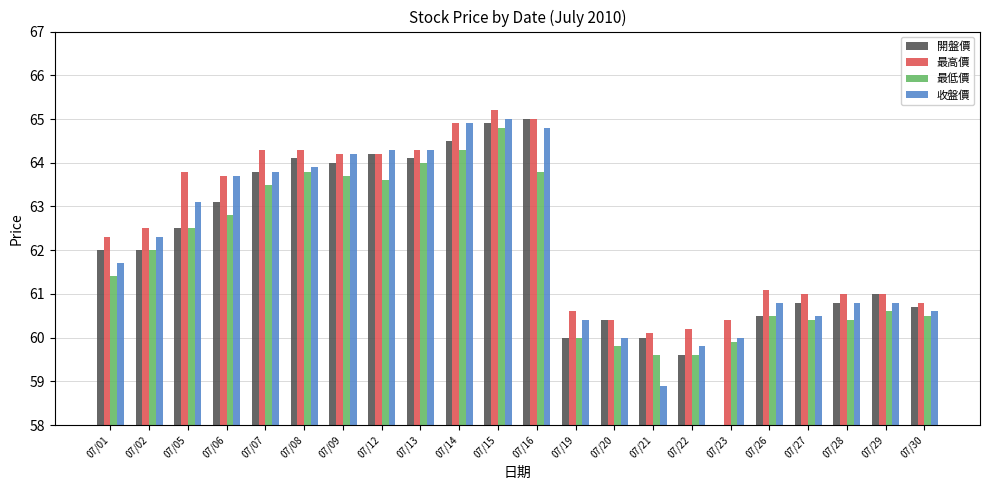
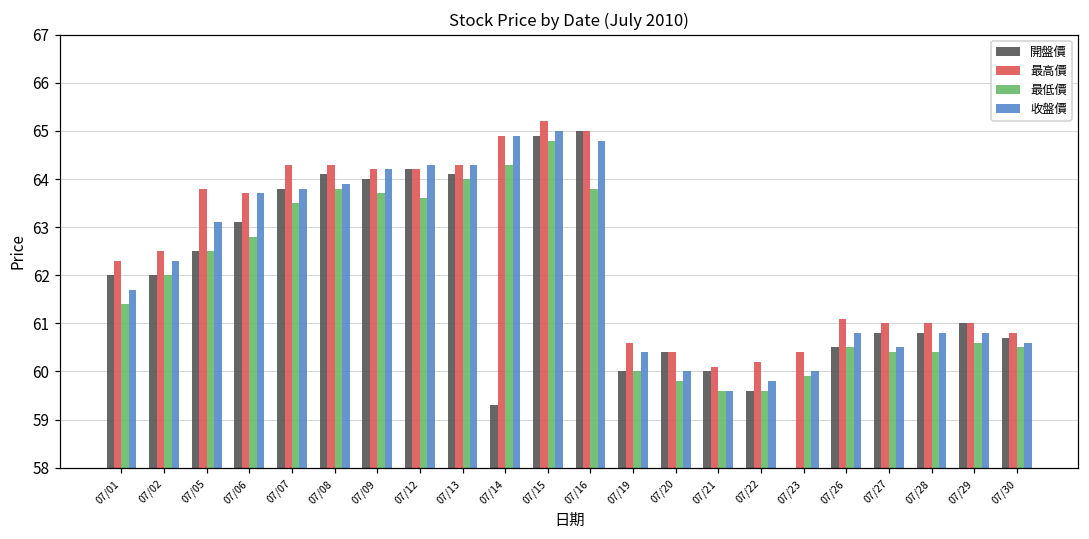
  {
    "開盤價": {
      "07/01": 62.0,
      "07/02": 62.0,
      "07/05": 62.5,
      "07/06": 63.1,
      "07/07": 63.8,
      "07/08": 64.1,
      "07/09": 64.0,
      "07/12": 64.2,
      "07/13": 64.1,
-     "07/14": 64.5,
+     "07/14": 59.3,
      "07/15": 64.9,
      "07/16": 65.0,
      "07/19": 60.0,
      "07/20": 60.4,
      "07/21": 60.0,
      "07/22": 59.6,
      "07/23": 58.0,
      "07/26": 60.5,
      "07/27": 60.8,
      "07/28": 60.8,
      "07/29": 61.0,
      "07/30": 60.7
    },
    "最高價": {
      "07/01": 62.3,
      "07/02": 62.5,
      "07/05": 63.8,
      "07/06": 63.7,
      "07/07": 64.3,
      "07/08": 64.3,
      "07/09": 64.2,
      "07/12": 64.2,
      "07/13": 64.3,
      "07/14": 64.9,
      "07/15": 65.2,
      "07/16": 65.0,
      "07/19": 60.6,
      "07/20": 60.4,
      "07/21": 60.1,
      "07/22": 60.2,
      "07/23": 60.4,
      "07/26": 61.1,
      "07/27": 61.0,
      "07/28": 61.0,
      "07/29": 61.0,
      "07/30": 60.8
    },
    "最低價": {
      "07/01": 61.4,
      "07/02": 62.0,
      "07/05": 62.5,
      "07/06": 62.8,
      "07/07": 63.5,
      "07/08": 63.8,
      "07/09": 63.7,
      "07/12": 63.6,
      "07/13": 64.0,
      "07/14": 64.3,
      "07/15": 64.8,
      "07/16": 63.8,
      "07/19": 60.0,
      "07/20": 59.8,
      "07/21": 59.6,
      "07/22": 59.6,
      "07/23": 59.9,
      "07/26": 60.5,
      "07/27": 60.4,
      "07/28": 60.4,
      "07/29": 60.6,
      "07/30": 60.5
    },
    "收盤價": {
      "07/01": 61.7,
      "07/02": 62.3,
      "07/05": 63.1,
      "07/06": 63.7,
      "07/07": 63.8,
      "07/08": 63.9,
      "07/09": 64.2,
      "07/12": 64.3,
      "07/13": 64.3,
      "07/14": 64.9,
      "07/15": 65.0,
      "07/16": 64.8,
      "07/19": 60.4,
      "07/20": 60.0,
-     "07/21": 58.9,
+     "07/21": 59.6,
      "07/22": 59.8,
      "07/23": 60.0,
      "07/26": 60.8,
      "07/27": 60.5,
      "07/28": 60.8,
      "07/29": 60.8,
      "07/30": 60.6
    }
  }
